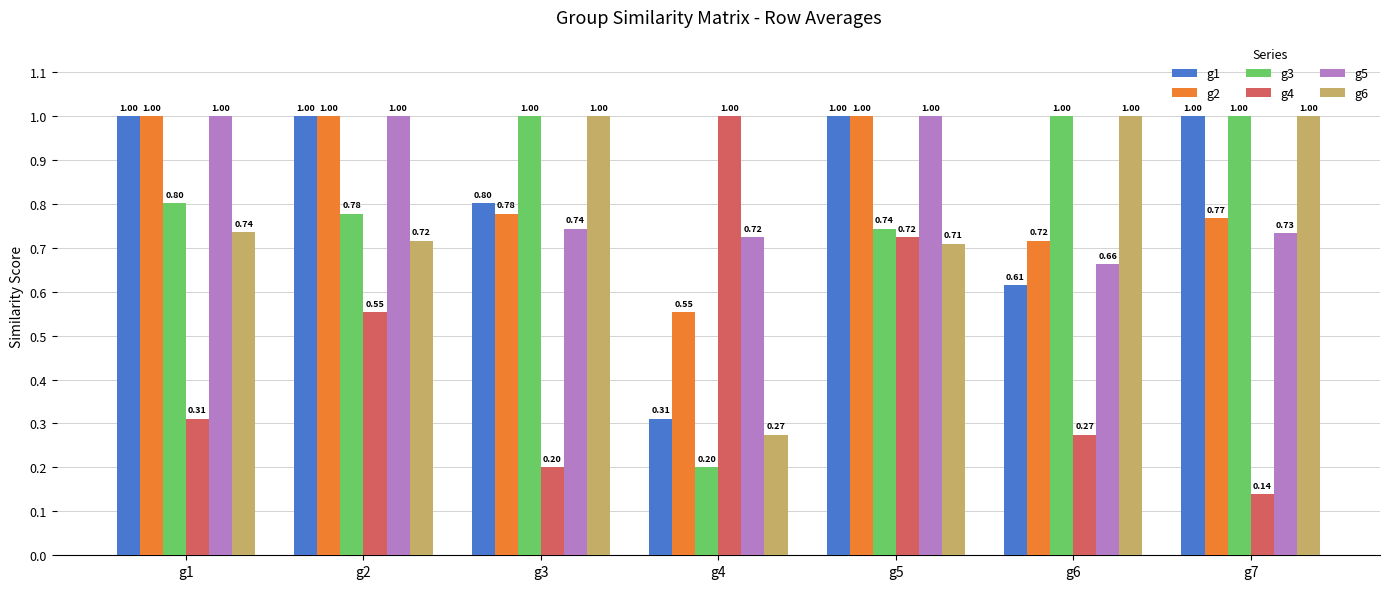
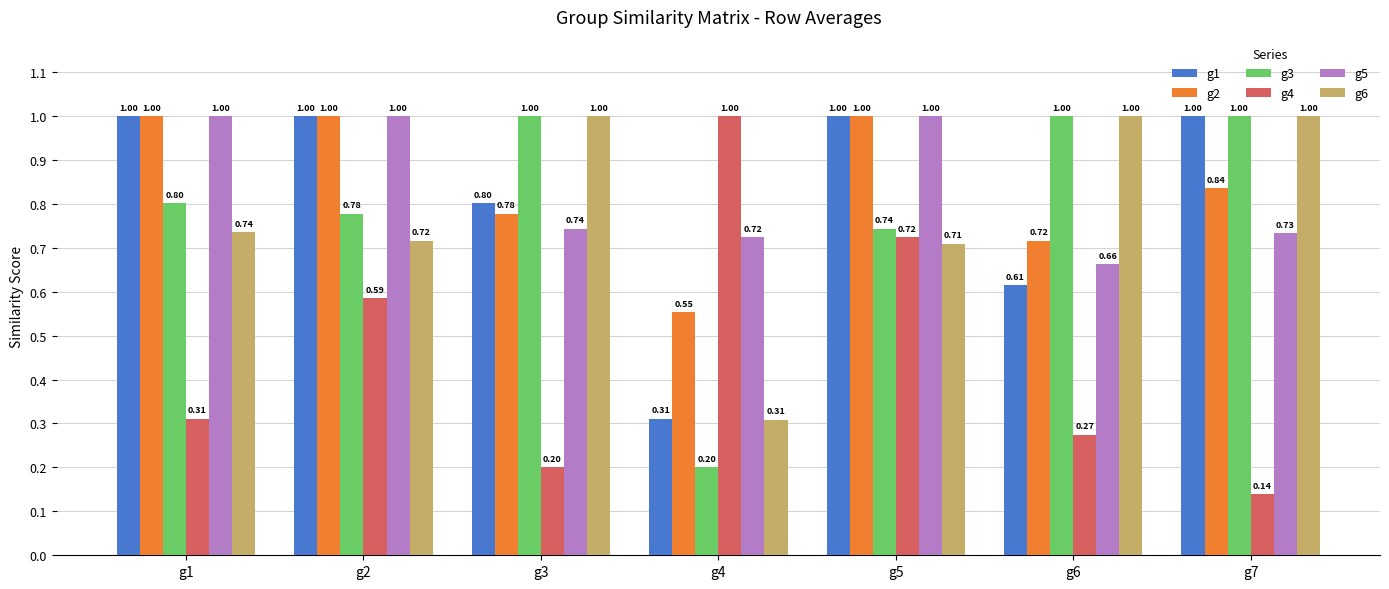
  {
    "g1": {
      "g1": 1.00,
      "g2": 1.00,
      "g3": 0.80,
      "g4": 0.31,
      "g5": 1.00,
      "g6": 0.61,
      "g7": 1.00
    },
    "g2": {
      "g1": 1.00,
      "g2": 1.00,
      "g3": 0.78,
      "g4": 0.55,
      "g5": 1.00,
      "g6": 0.72,
-     "g7": 0.77
+     "g7": 0.84
    },
    "g3": {
      "g1": 0.80,
      "g2": 0.78,
      "g3": 1.00,
      "g4": 0.20,
      "g5": 0.74,
      "g6": 1.00,
      "g7": 1.00
    },
    "g4": {
      "g1": 0.31,
-     "g2": 0.55,
+     "g2": 0.59,
      "g3": 0.20,
      "g4": 1.00,
      "g5": 0.72,
      "g6": 0.27,
      "g7": 0.14
    },
    "g5": {
      "g1": 1.00,
      "g2": 1.00,
      "g3": 0.74,
      "g4": 0.72,
      "g5": 1.00,
      "g6": 0.66,
      "g7": 0.73
    },
    "g6": {
      "g1": 0.74,
      "g2": 0.72,
      "g3": 1.00,
-     "g4": 0.27,
+     "g4": 0.31,
      "g5": 0.71,
      "g6": 1.00,
      "g7": 1.00
    }
  }
